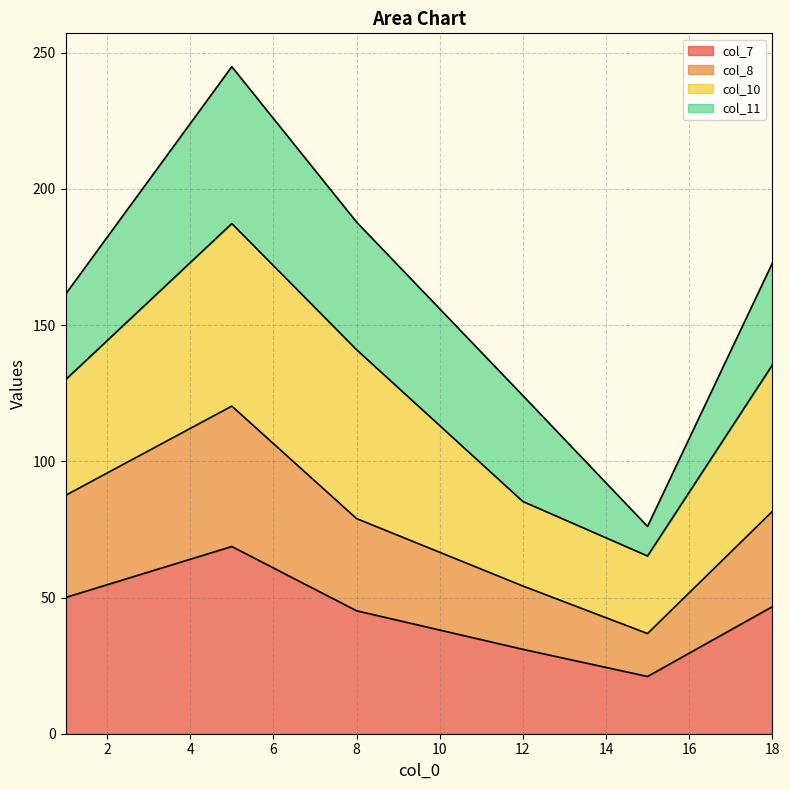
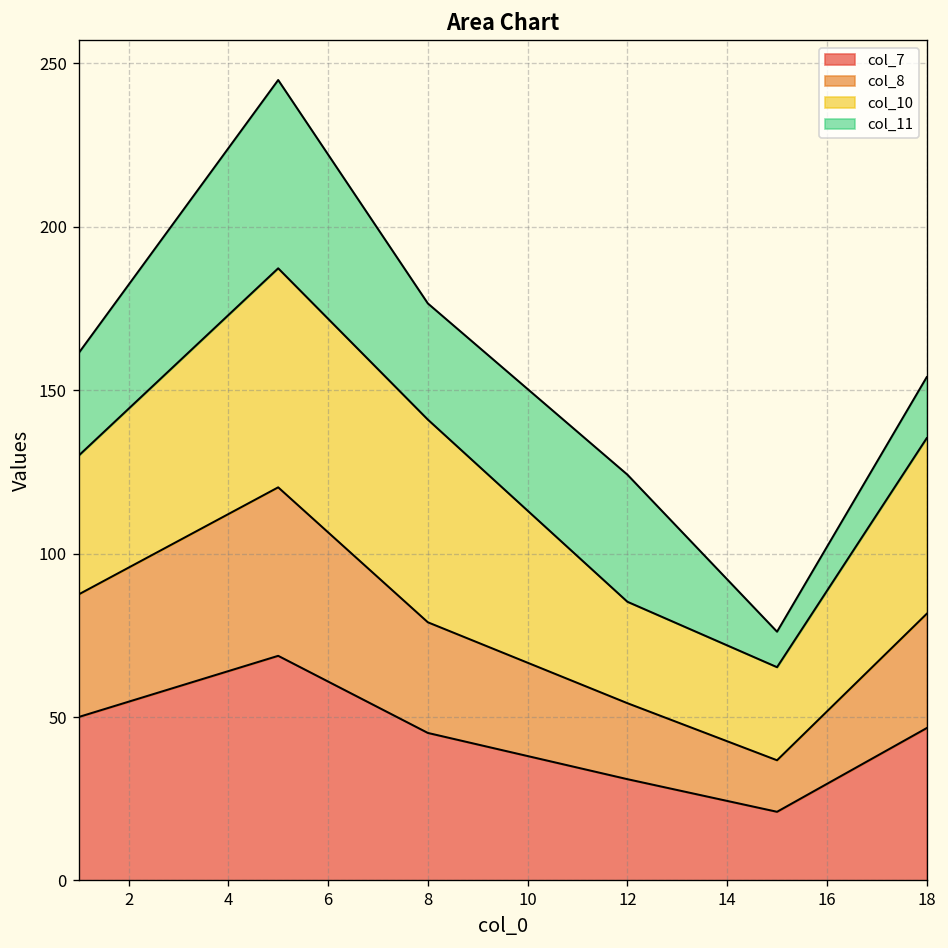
  {
    "col_10": {
      "8": 62,
      "12": 31,
      "18": 54
    },
    "col_11": {
-     "8": 47,
+     "8": 36,
      "12": 39,
-     "18": 37
+     "18": 19
    }
  }
